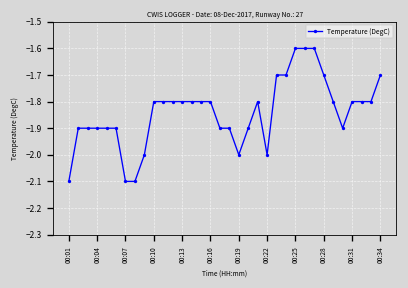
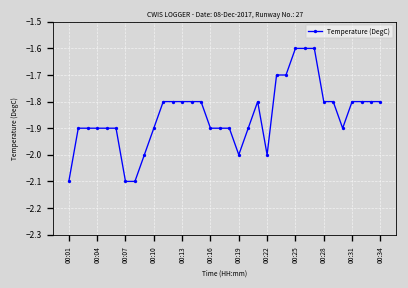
  {
    "00:01": -2.1,
    "00:04": -1.9,
    "00:07": -2.1,
-   "00:10": -1.8,
+   "00:10": -1.9,
    "00:13": -1.8,
-   "00:16": -1.8,
+   "00:16": -1.9,
    "00:19": -2.0,
    "00:22": -2.0,
    "00:25": -1.6,
-   "00:28": -1.7,
+   "00:28": -1.8,
    "00:31": -1.8,
-   "00:34": -1.7
+   "00:34": -1.8
  }
